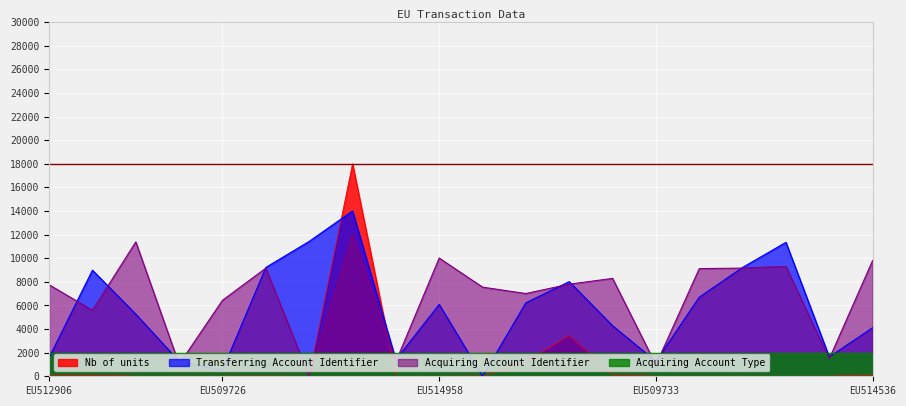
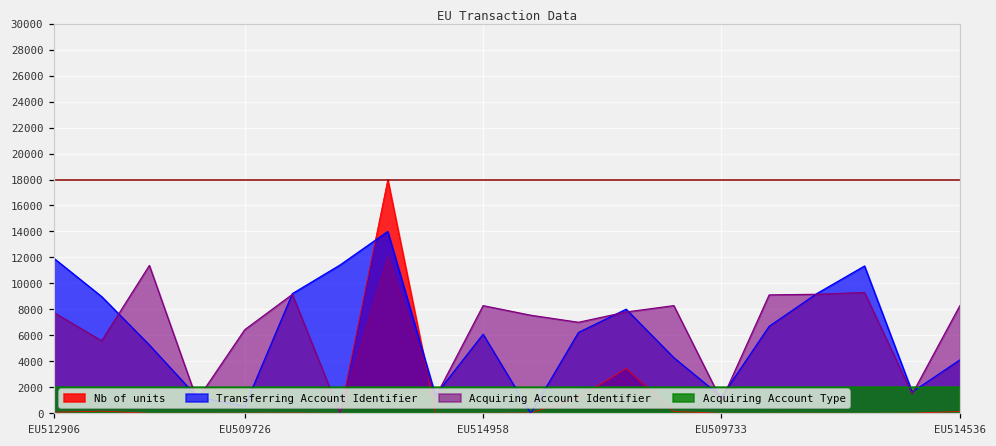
  {
    "Nb of units": {
      "EU512906": 100,
      "EU509726": 0,
      "EU514958": 0,
      "EU509733": 0,
      "EU514536": 100
    },
    "Transferring Account Identifier": {
-     "EU512906": 1600,
+     "EU512906": 11900,
      "EU514958": 6100,
      "EU514536": 4100
    },
    "Acquiring Account Identifier": {
      "EU512906": 7800,
      "EU509726": 6400,
-     "EU514958": 10000,
-     "EU514536": 9800
+     "EU514958": 8300,
+     "EU514536": 8300
    },
    "Acquiring Account Type": {
      "EU512906": 2000,
      "EU509726": 2000,
      "EU514958": 2000,
      "EU509733": 2000,
      "EU514536": 2000
    }
  }
